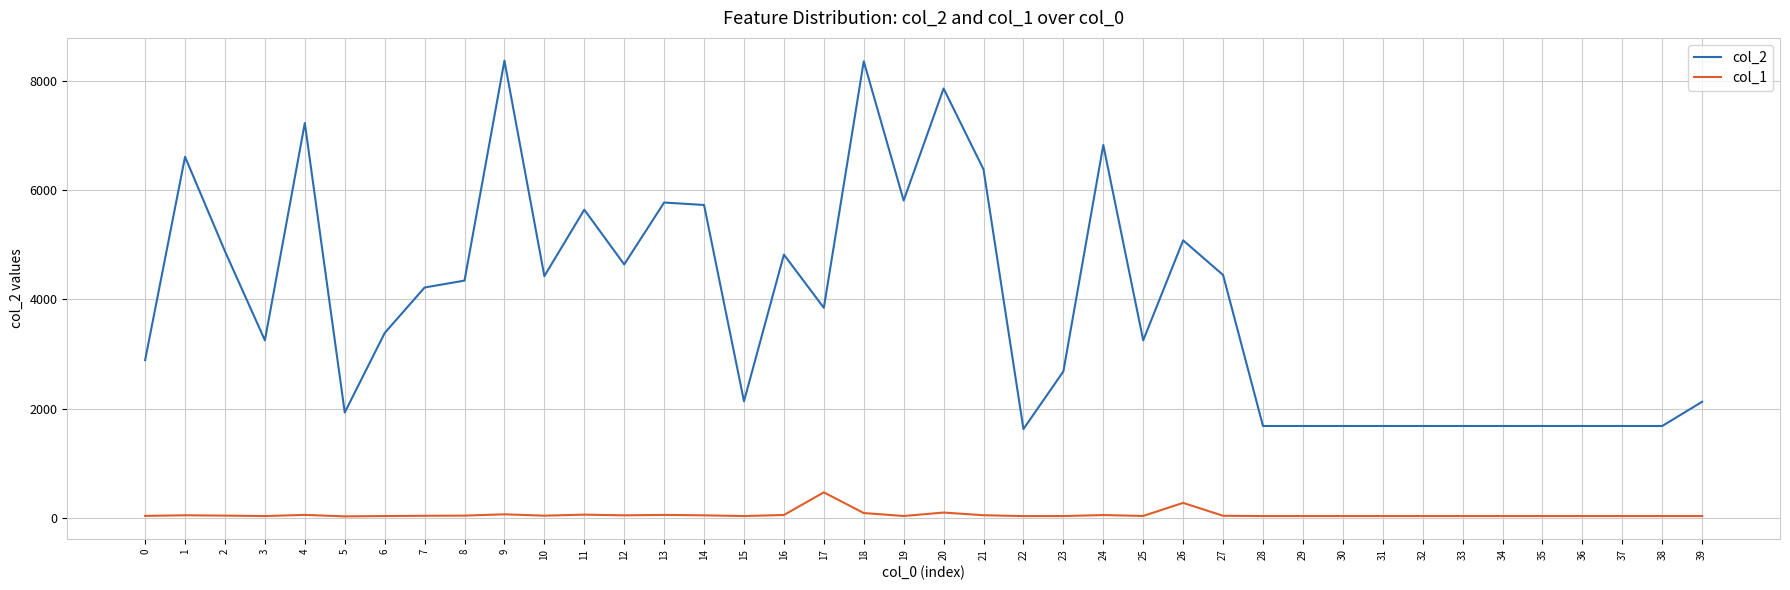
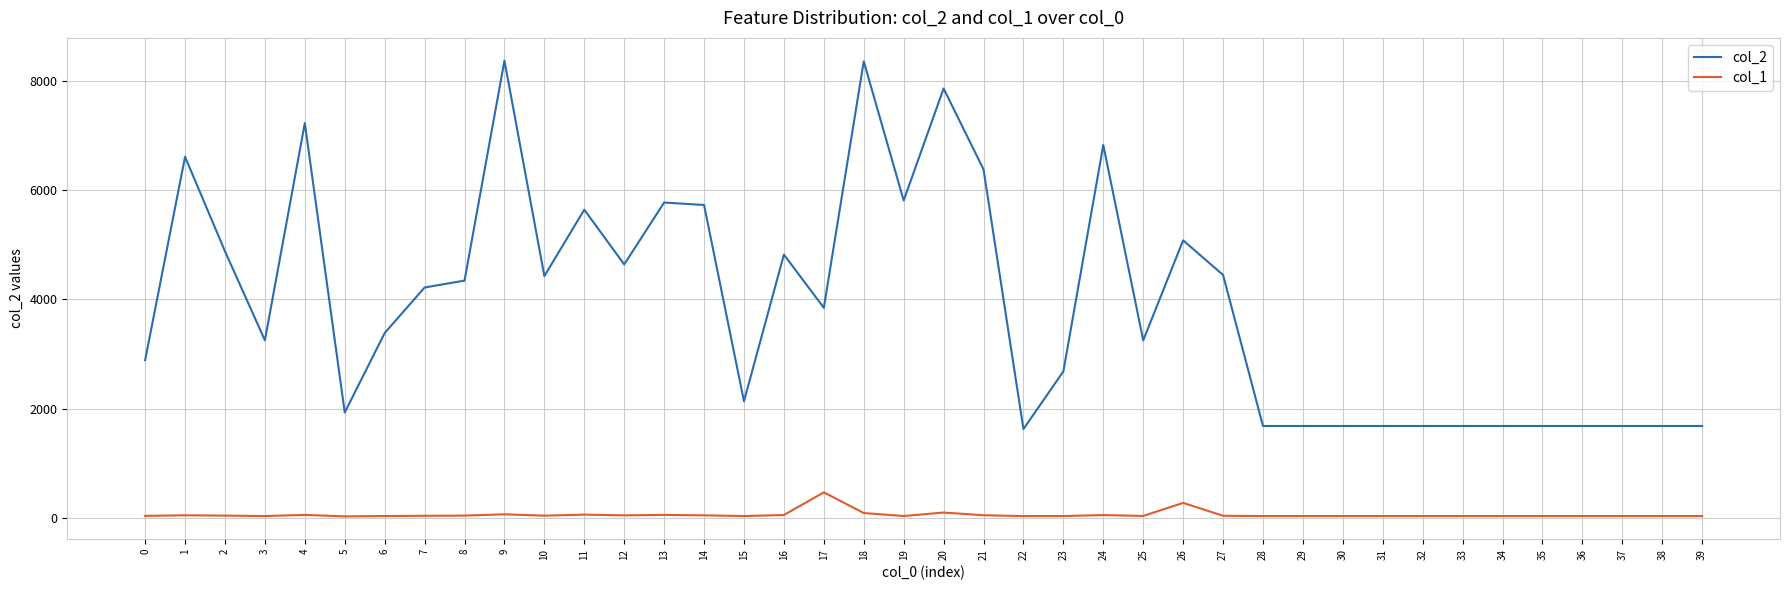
  {
    "col_2": {
      "0": 2900,
      "1": 6600,
      "2": 4900,
      "3": 3300,
      "4": 7200,
      "5": 1900,
      "6": 3400,
      "7": 4200,
      "8": 4300,
      "9": 8400,
      "10": 4400,
      "11": 5600,
      "12": 4600,
      "13": 5800,
      "14": 5700,
      "15": 2100,
      "16": 4800,
      "17": 3800,
      "18": 8400,
      "19": 5800,
      "20": 7900,
      "21": 6400,
      "22": 1600,
      "23": 2700,
      "24": 6800,
      "25": 3200,
      "26": 5100,
      "27": 4400,
      "28": 1700,
      "29": 1700,
      "30": 1700,
      "31": 1700,
      "32": 1700,
      "33": 1700,
      "34": 1700,
      "35": 1700,
      "36": 1700,
      "37": 1700,
      "38": 1700,
-     "39": 2100
+     "39": 1700
    },
    "col_1": {
      "0": 0,
      "1": 0,
      "2": 0,
      "3": 0,
      "4": 100,
      "5": 0,
      "6": 0,
      "7": 0,
      "8": 0,
      "9": 100,
      "10": 0,
      "11": 100,
      "12": 0,
      "13": 100,
      "14": 0,
      "15": 0,
      "16": 0,
      "17": 500,
      "18": 100,
      "19": 0,
      "20": 100,
      "21": 0,
      "22": 0,
      "23": 0,
      "24": 0,
      "25": 0,
      "26": 300,
      "27": 0,
      "28": 0,
      "29": 0,
      "30": 0,
      "31": 0,
      "32": 0,
      "33": 0,
      "34": 0,
      "35": 0,
      "36": 0,
      "37": 0,
      "38": 0,
      "39": 0
    }
  }
